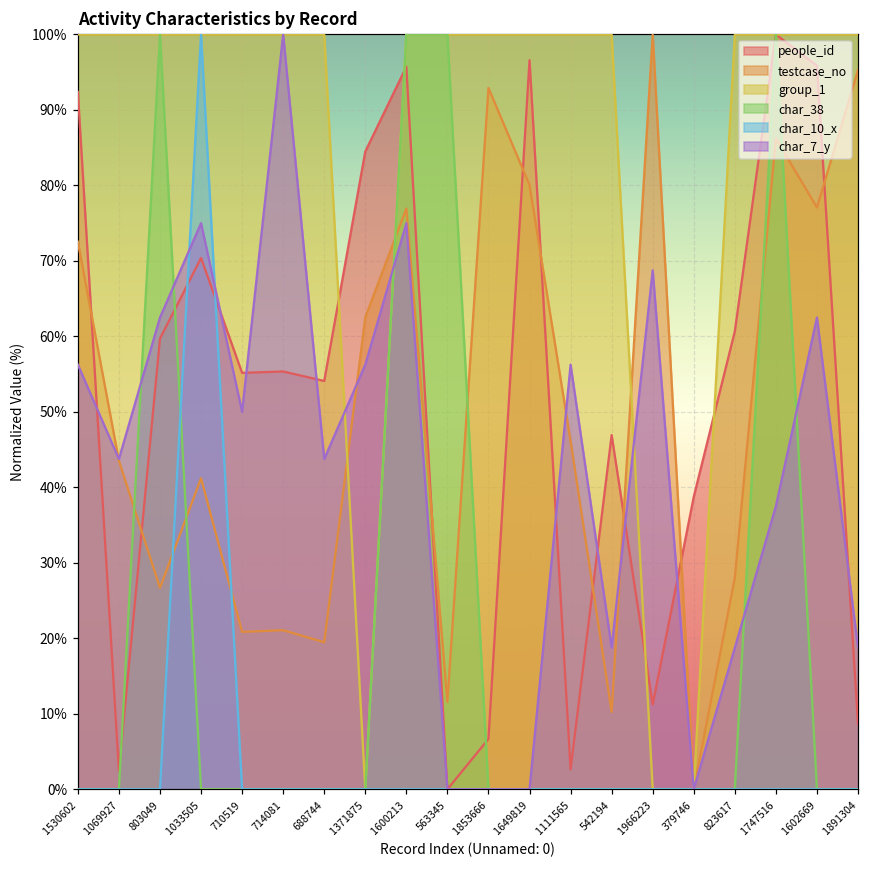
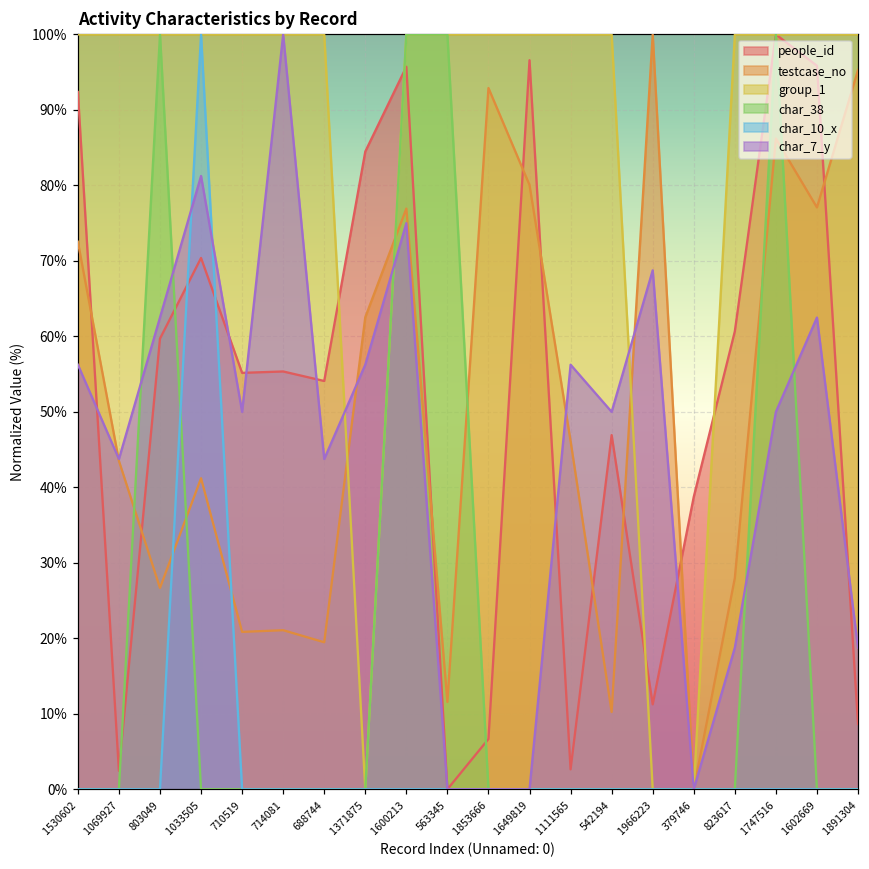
  {
    "char_38": {
      "1033505": "0%"
    },
    "char_10_x": {
      "803049": "0%",
      "1600213": "0%",
      "1747516": "0%"
    },
    "char_7_y": {
      "1530602": "56%",
      "803049": "63%",
-     "1033505": "75%",
+     "1033505": "81%",
      "710519": "50%",
      "688744": "44%",
      "1371875": "56%",
      "1600213": "75%",
      "1111565": "56%",
-     "542194": "19%",
+     "542194": "50%",
      "1966223": "69%",
      "823617": "19%",
-     "1747516": "38%",
+     "1747516": "50%",
      "1602669": "63%",
      "1891304": "19%"
    }
  }
